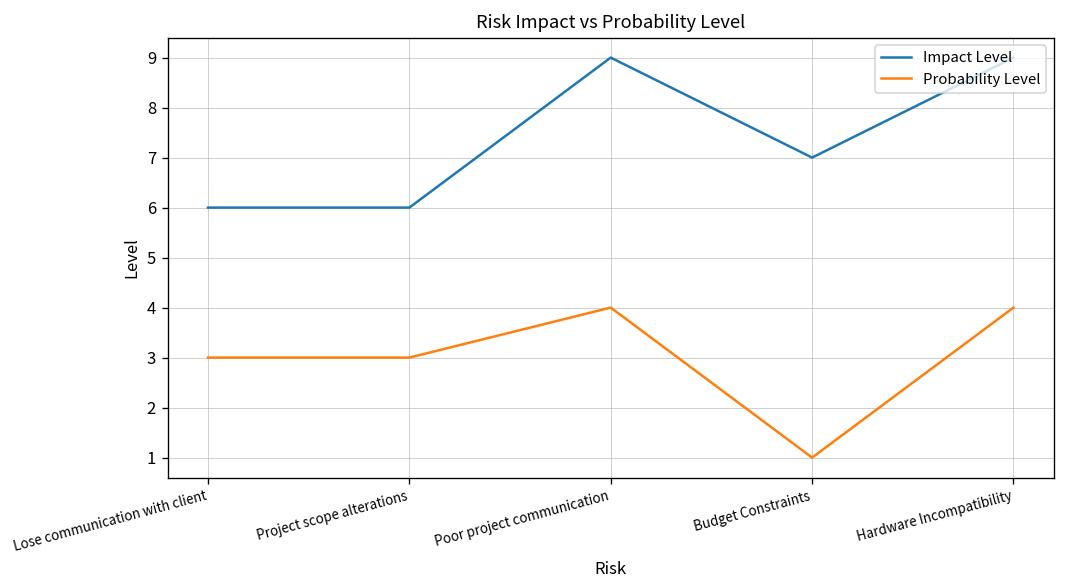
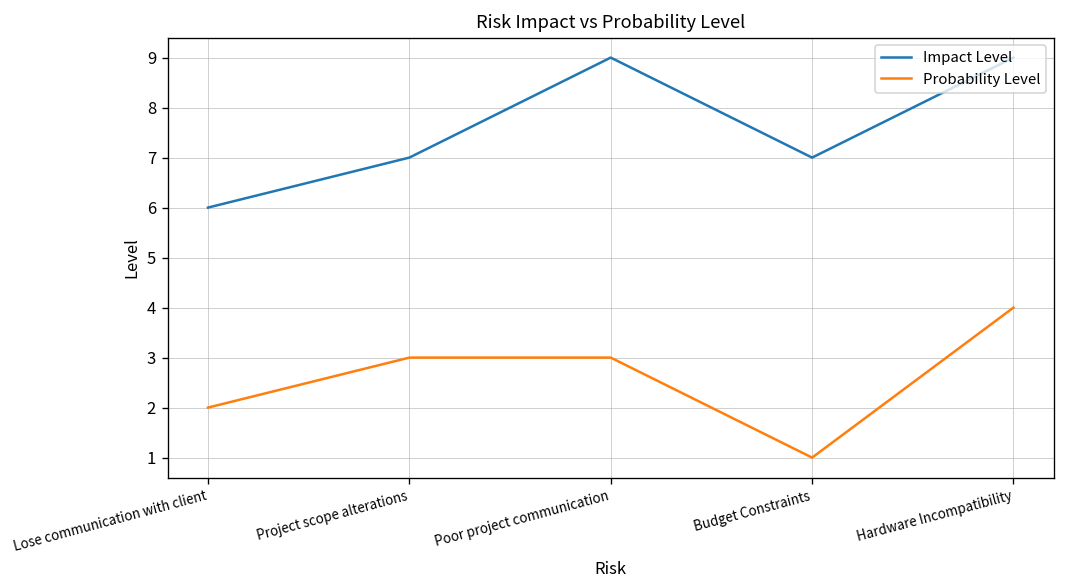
  {
    "Impact Level": {
      "Lose communication with client": 6,
-     "Project scope alterations": 6,
+     "Project scope alterations": 7,
      "Poor project communication": 9,
      "Budget Constraints": 7
    },
    "Probability Level": {
-     "Lose communication with client": 3,
+     "Lose communication with client": 2,
      "Project scope alterations": 3,
-     "Poor project communication": 4,
+     "Poor project communication": 3,
      "Budget Constraints": 1,
      "Hardware Incompatibility": 4
    }
  }
